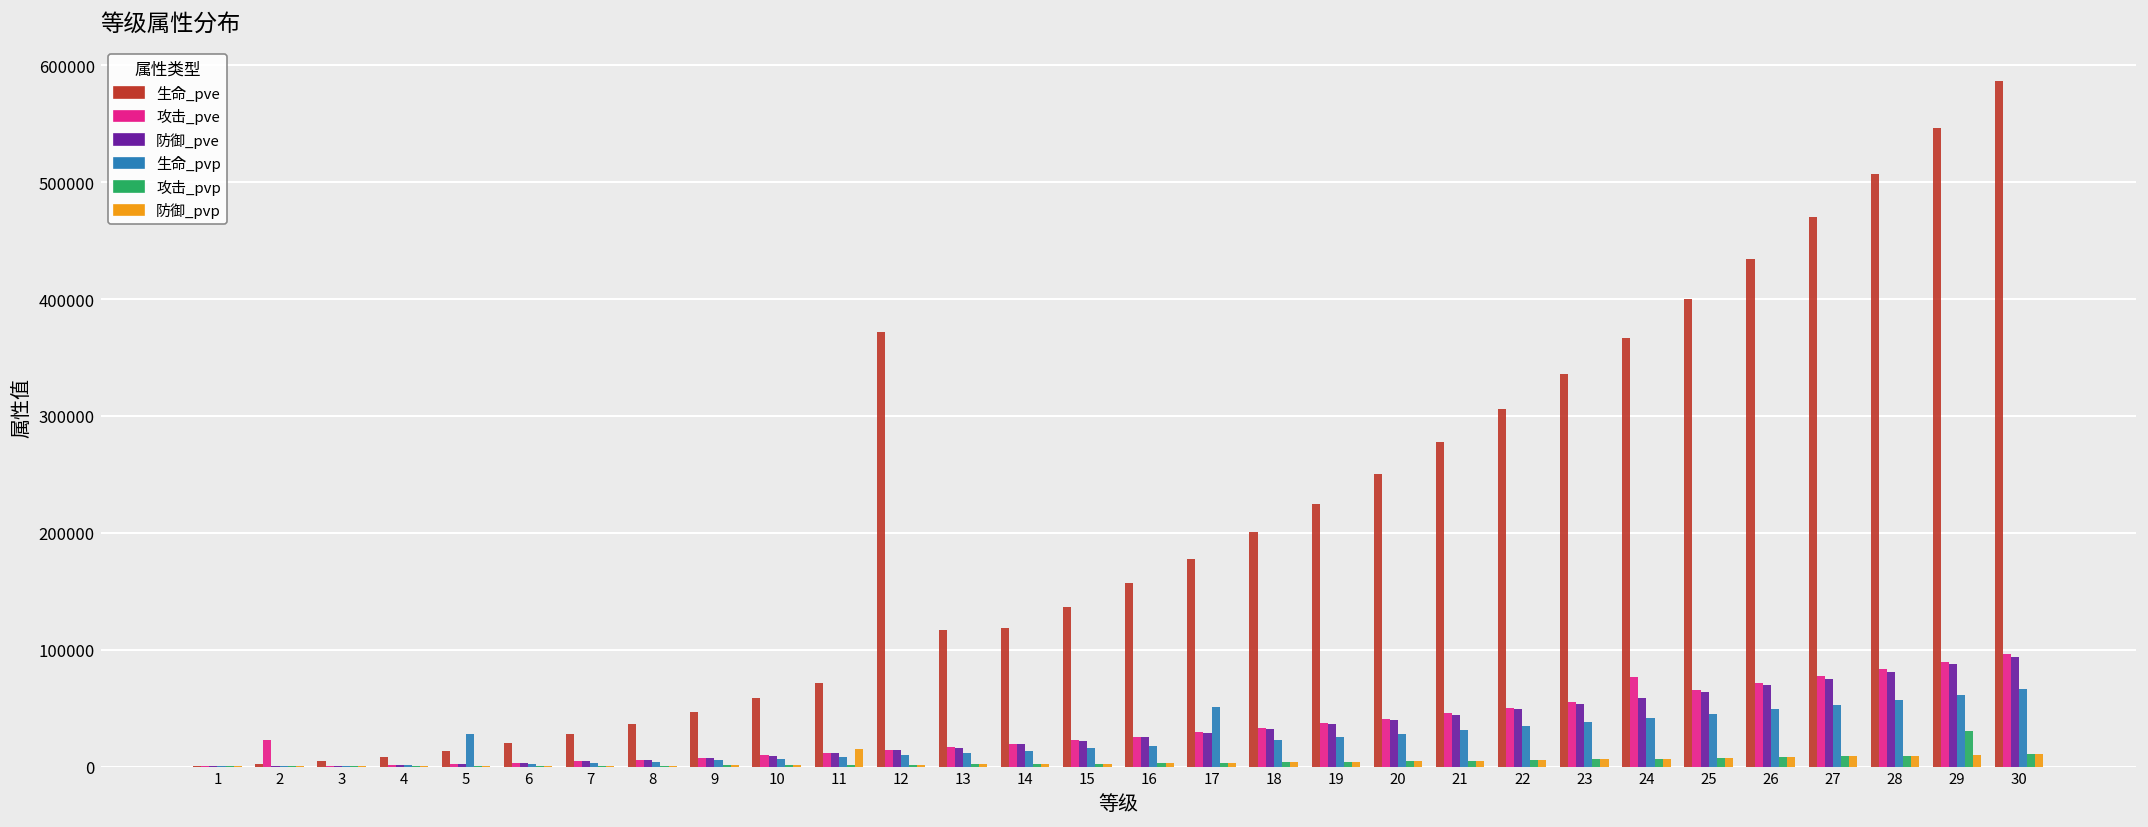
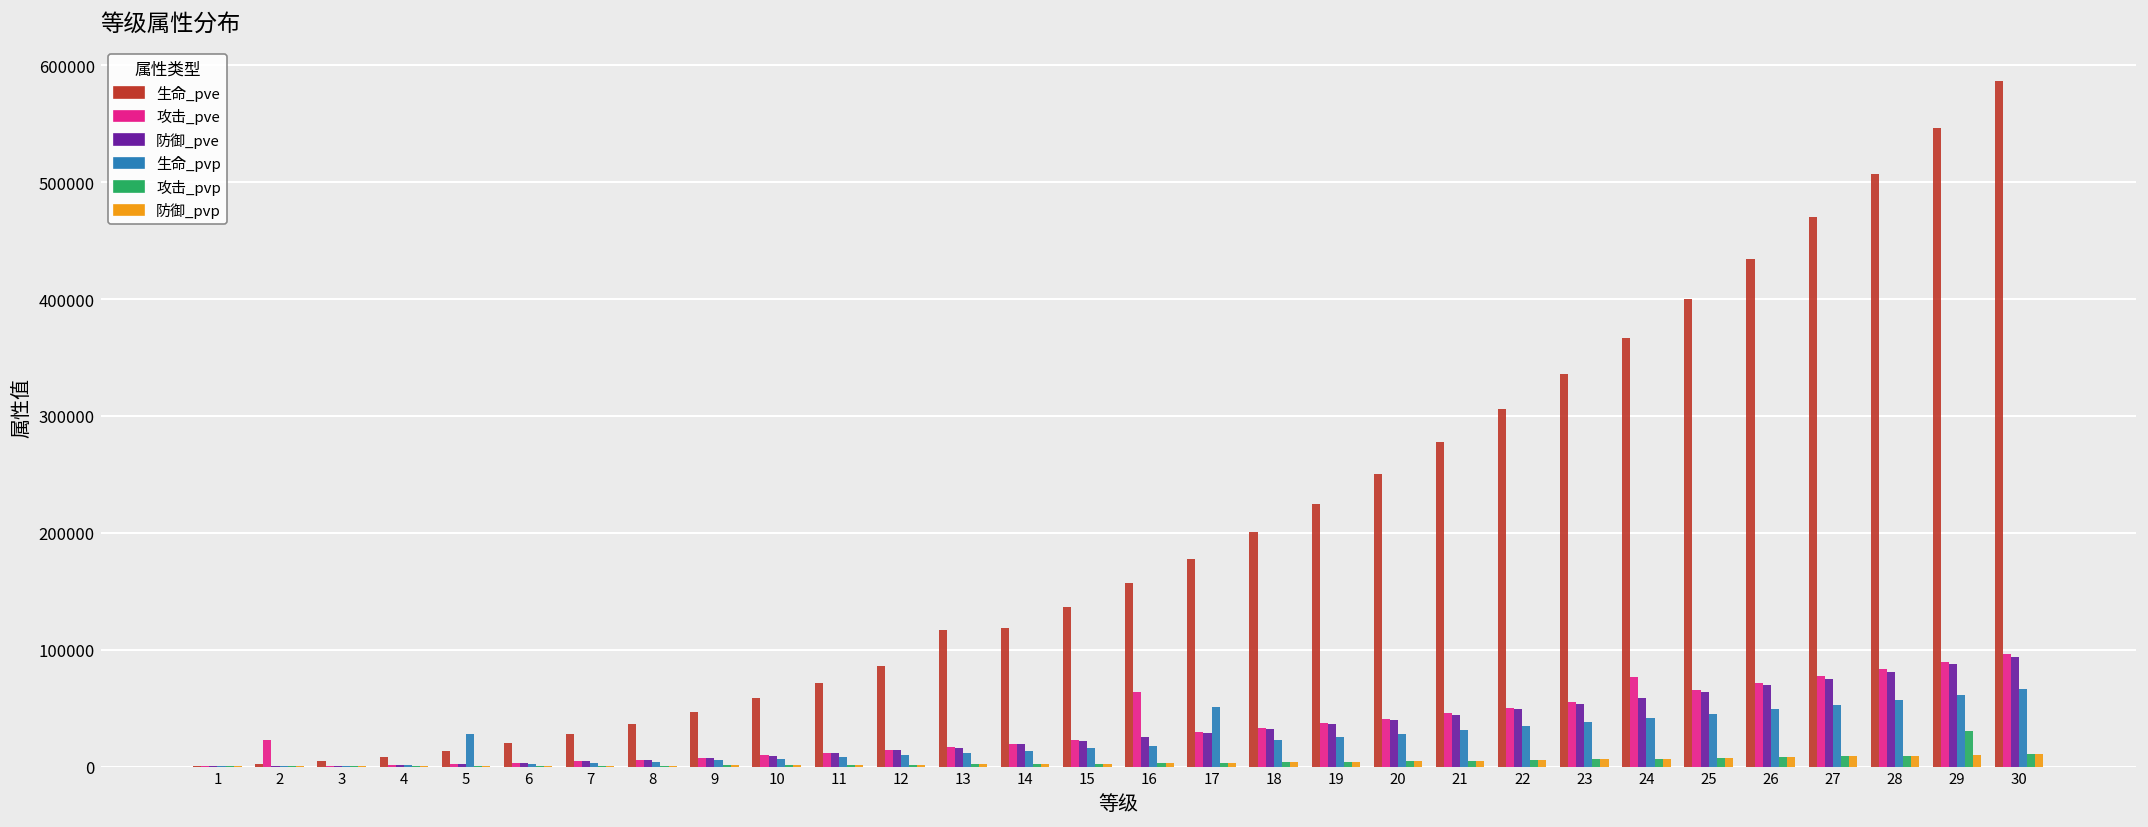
  {
    "生命_pve": {
      "3": 0,
      "4": 10000,
      "5": 10000,
      "6": 20000,
      "7": 30000,
      "8": 40000,
      "9": 50000,
      "10": 60000,
      "11": 70000,
-     "12": 370000,
+     "12": 90000,
      "13": 120000,
      "14": 120000,
      "15": 140000,
      "16": 160000,
      "17": 180000,
      "18": 200000,
      "19": 220000,
      "20": 250000,
      "21": 280000,
      "22": 310000,
      "23": 340000,
      "24": 370000,
      "25": 400000,
      "26": 430000,
      "27": 470000,
      "28": 510000,
      "29": 550000,
      "30": 590000
    },
    "攻击_pve": {
      "2": 20000,
      "6": 0,
      "7": 0,
      "8": 10000,
      "9": 10000,
      "10": 10000,
      "11": 10000,
      "12": 10000,
      "13": 20000,
      "14": 20000,
      "15": 20000,
-     "16": 30000,
+     "16": 60000,
      "17": 30000,
      "18": 30000,
      "19": 40000,
      "20": 40000,
      "21": 50000,
      "22": 50000,
      "23": 50000,
      "24": 80000,
      "25": 70000,
      "26": 70000,
      "27": 80000,
      "28": 80000,
      "29": 90000,
      "30": 100000
    },
    "防御_pve": {
      "6": 0,
      "7": 0,
      "8": 10000,
      "9": 10000,
      "10": 10000,
      "11": 10000,
      "12": 10000,
      "13": 20000,
      "14": 20000,
      "15": 20000,
      "16": 30000,
      "17": 30000,
      "18": 30000,
      "19": 40000,
      "20": 40000,
      "21": 40000,
      "22": 50000,
      "23": 50000,
      "24": 60000,
      "25": 60000,
      "26": 70000,
      "27": 80000,
      "28": 80000,
      "29": 90000,
      "30": 90000
    },
    "生命_pvp": {
      "5": 30000,
      "7": 0,
      "8": 0,
      "9": 10000,
      "10": 10000,
      "11": 10000,
      "12": 10000,
      "13": 10000,
      "14": 10000,
      "15": 20000,
      "16": 20000,
      "17": 50000,
      "18": 20000,
      "19": 30000,
      "20": 30000,
      "21": 30000,
      "22": 30000,
      "23": 40000,
      "24": 40000,
      "25": 50000,
      "26": 50000,
      "27": 50000,
      "28": 60000,
      "29": 60000,
      "30": 70000
    },
    "攻击_pvp": {
      "16": 0,
      "17": 0,
      "18": 0,
      "19": 0,
      "20": 0,
      "21": 10000,
      "22": 10000,
      "23": 10000,
      "24": 10000,
      "25": 10000,
      "26": 10000,
      "27": 10000,
      "28": 10000,
      "29": 30000,
      "30": 10000
    },
    "防御_pvp": {
-     "11": 20000,
+     "11": 0,
      "16": 0,
      "17": 0,
      "18": 0,
      "19": 0,
      "20": 0,
      "21": 10000,
      "22": 10000,
      "23": 10000,
      "24": 10000,
      "25": 10000,
      "26": 10000,
      "27": 10000,
      "28": 10000,
      "29": 10000,
      "30": 10000
    }
  }
